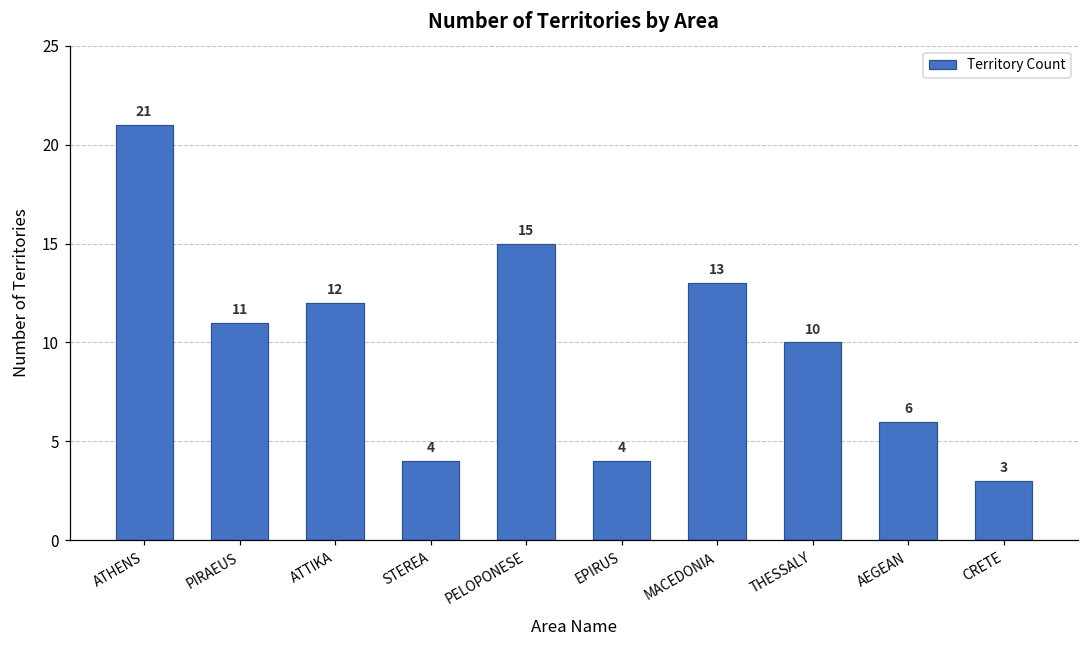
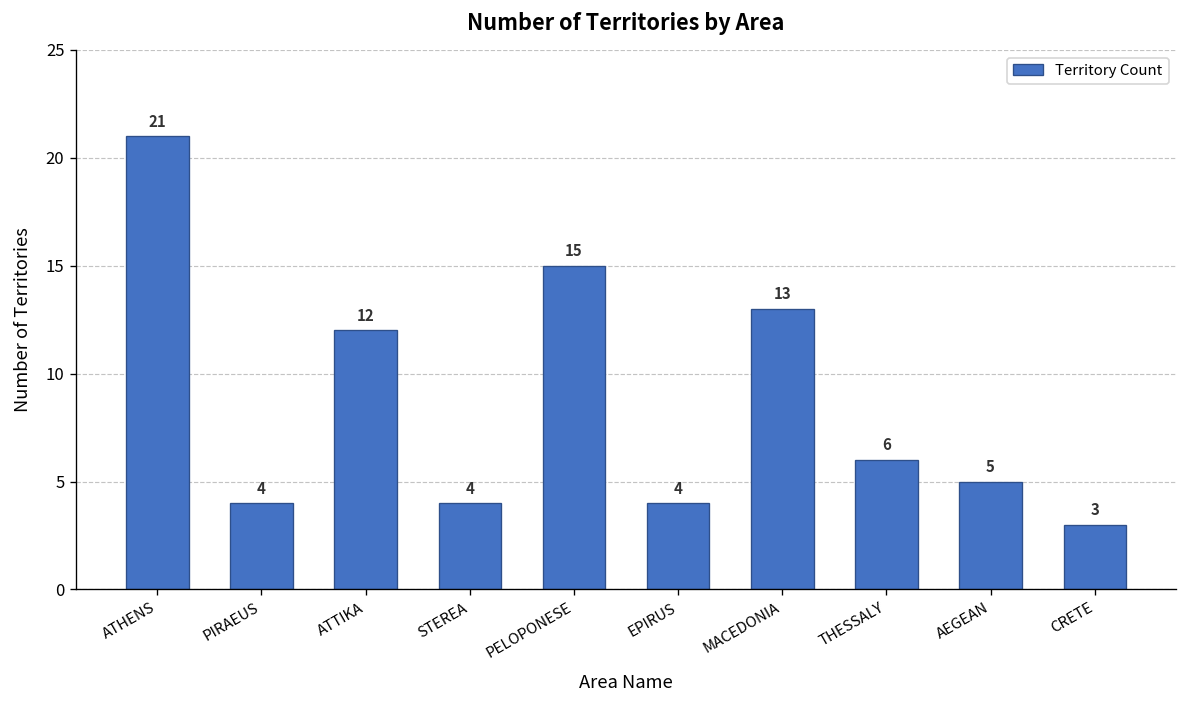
  {
    "ATHENS": 21,
-   "PIRAEUS": 11,
+   "PIRAEUS": 4,
    "ATTIKA": 12,
    "STEREA": 4,
    "PELOPONESE": 15,
    "EPIRUS": 4,
    "MACEDONIA": 13,
-   "THESSALY": 10,
-   "AEGEAN": 6,
+   "THESSALY": 6,
+   "AEGEAN": 5,
    "CRETE": 3
  }
